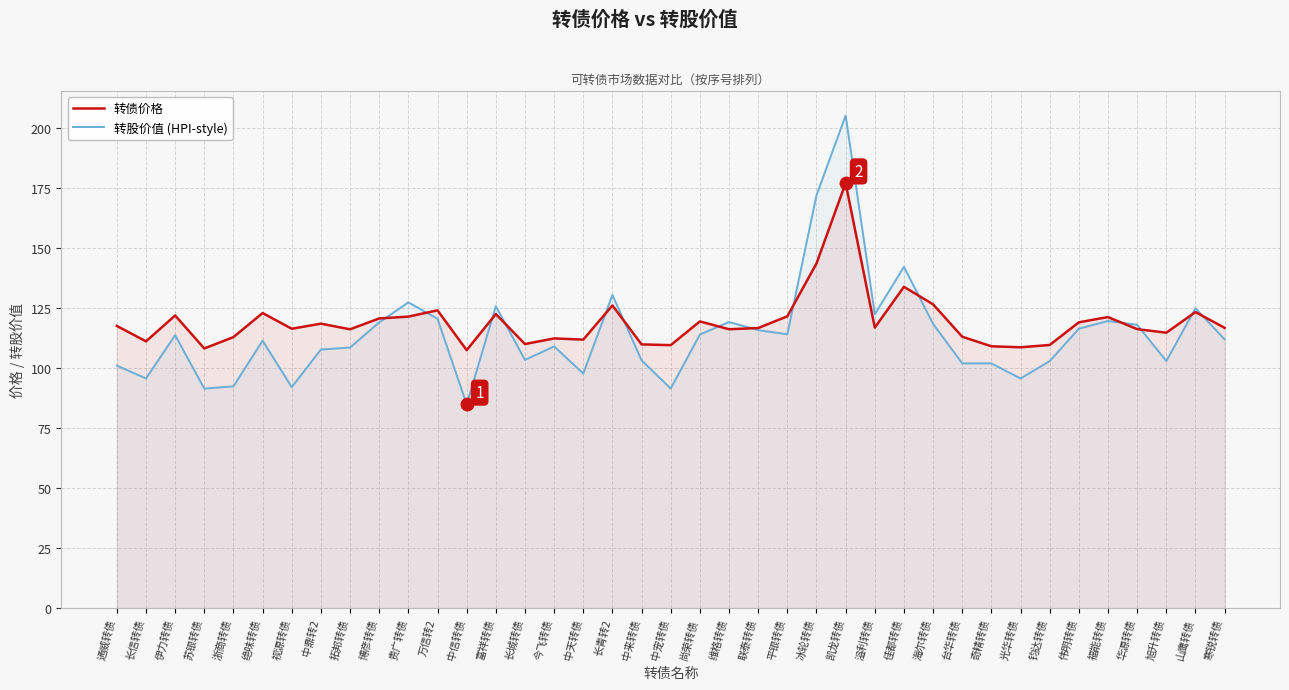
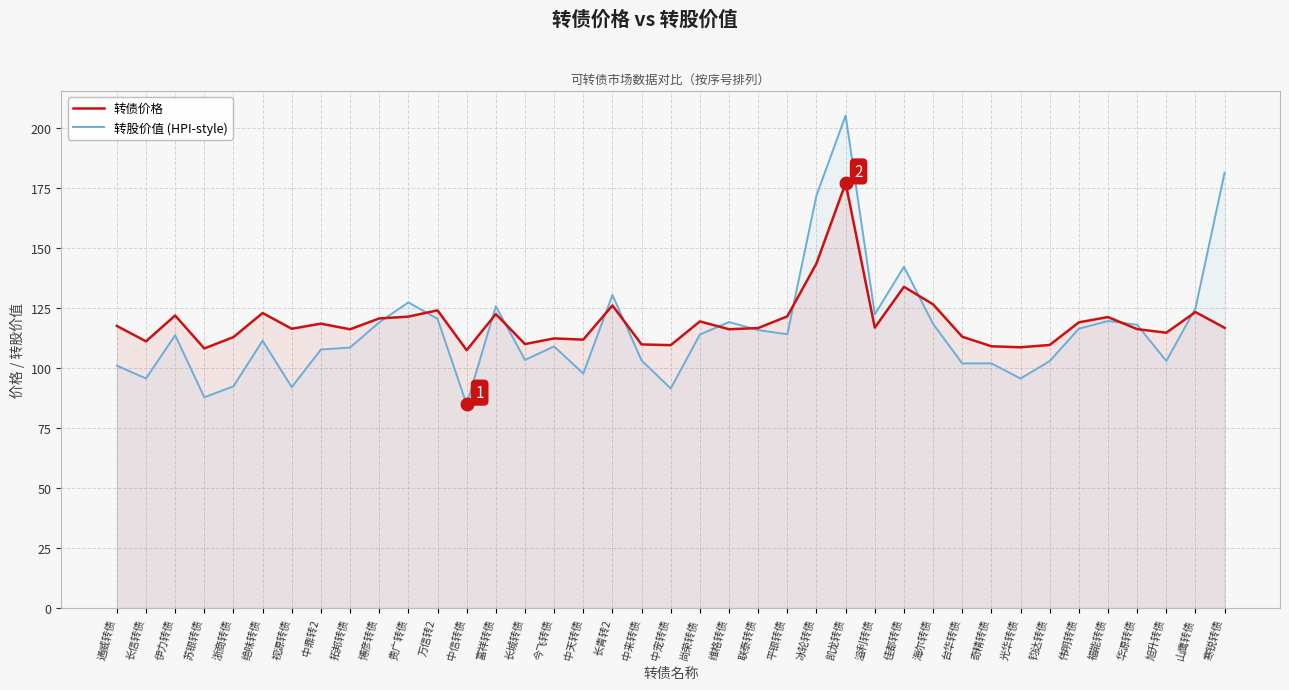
  {
    "转股价值 (HPI-style)": {
      "通威转债": 101,
      "长信转债": 96,
      "伊力转债": 114,
-     "苏银转债": 91,
+     "苏银转债": 88,
      "浙商转债": 92,
      "绝味转债": 111,
      "视源转债": 92,
      "中鼎转2": 108,
      "拓邦转债": 109,
      "博彦转债": 119,
      "贵广转债": 127,
      "万信转2": 120,
      "富祥转债": 126,
      "长城转债": 103,
      "今飞转债": 109,
      "中天转债": 98,
      "长青转2": 130,
      "中来转债": 103,
      "中宠转债": 91,
      "尚荣转债": 114,
      "维格转债": 119,
      "平银转债": 114,
      "冰轮转债": 172,
      "凯龙转债": 205,
      "溢利转债": 122,
      "佳都转债": 142,
      "海尔转债": 118,
      "台华转债": 102,
      "奇精转债": 102,
      "光华转债": 96,
      "钧达转债": 103,
      "伟明转债": 116,
      "福能转债": 120,
      "华源转债": 118,
      "旭升转债": 103,
      "山鹰转债": 125,
-     "寒锐转债": 112
+     "寒锐转债": 181
    }
  }
